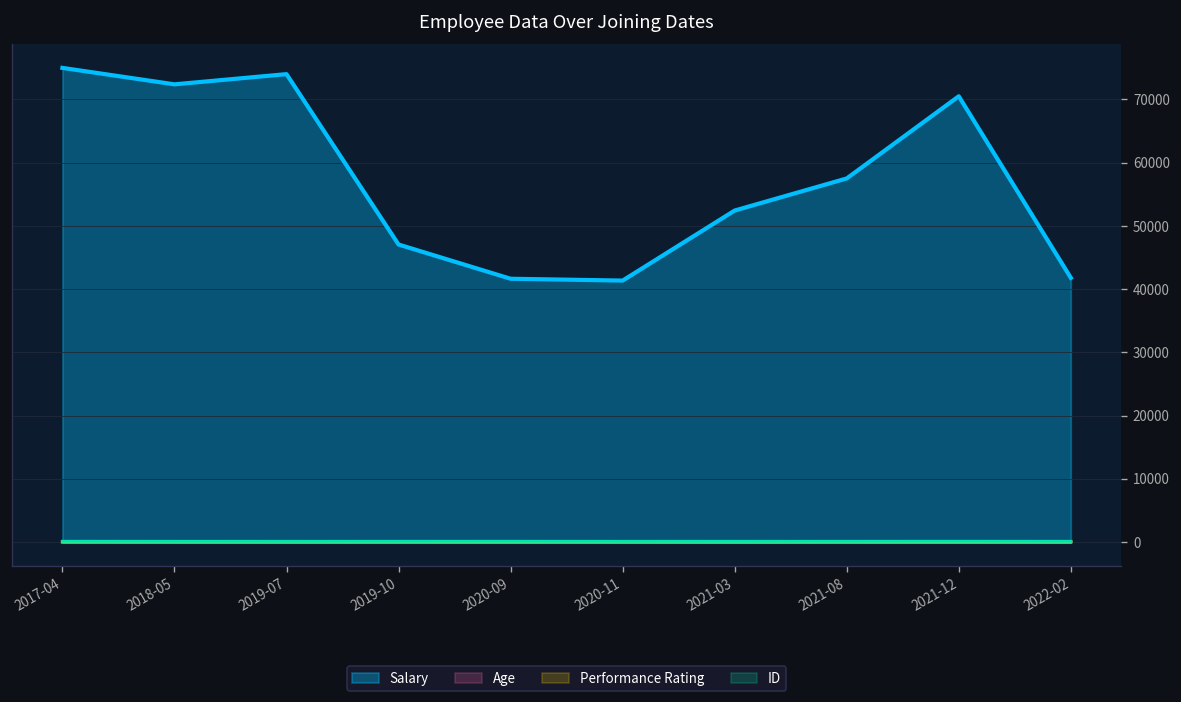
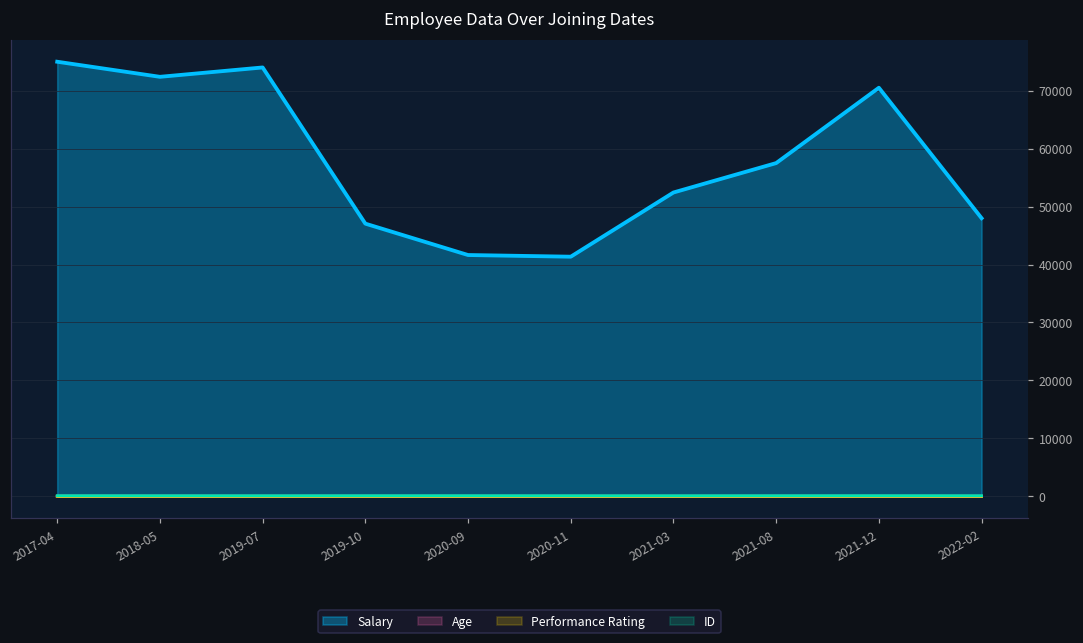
  {
    "Salary": {
      "2017-04": 75000,
      "2018-05": 72000,
      "2019-07": 74000,
      "2019-10": 47000,
      "2020-09": 42000,
      "2020-11": 41000,
      "2021-03": 52000,
      "2021-08": 58000,
      "2021-12": 71000,
-     "2022-02": 42000
+     "2022-02": 48000
    }
  }
